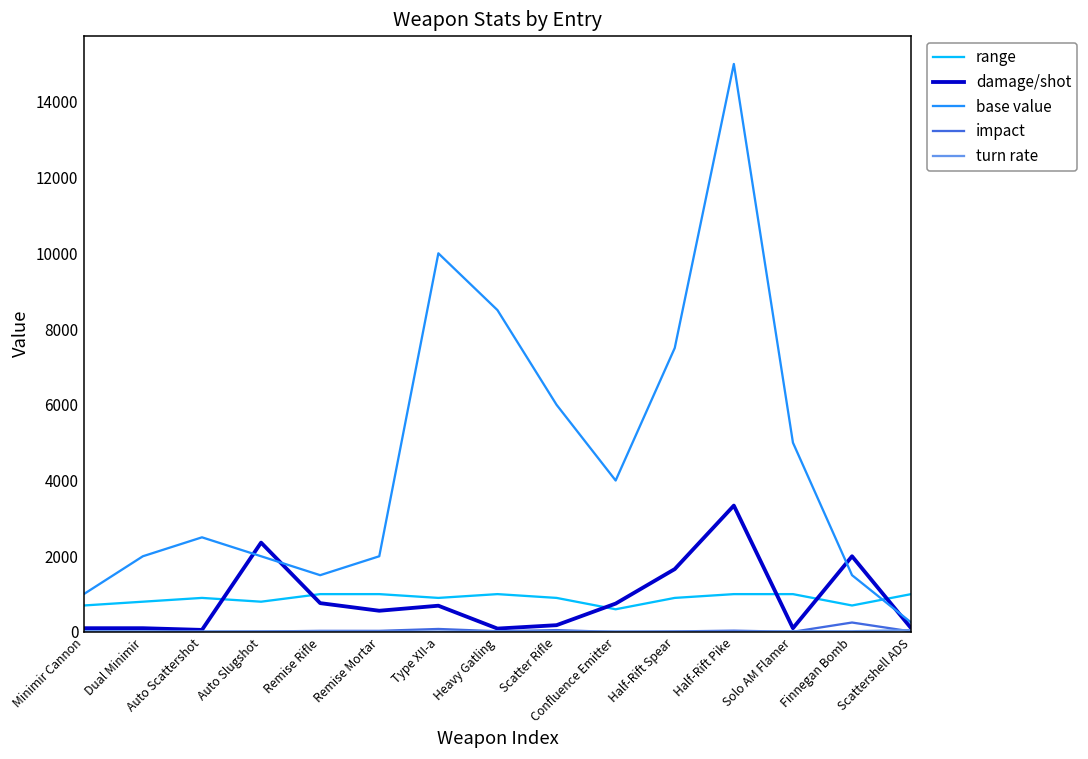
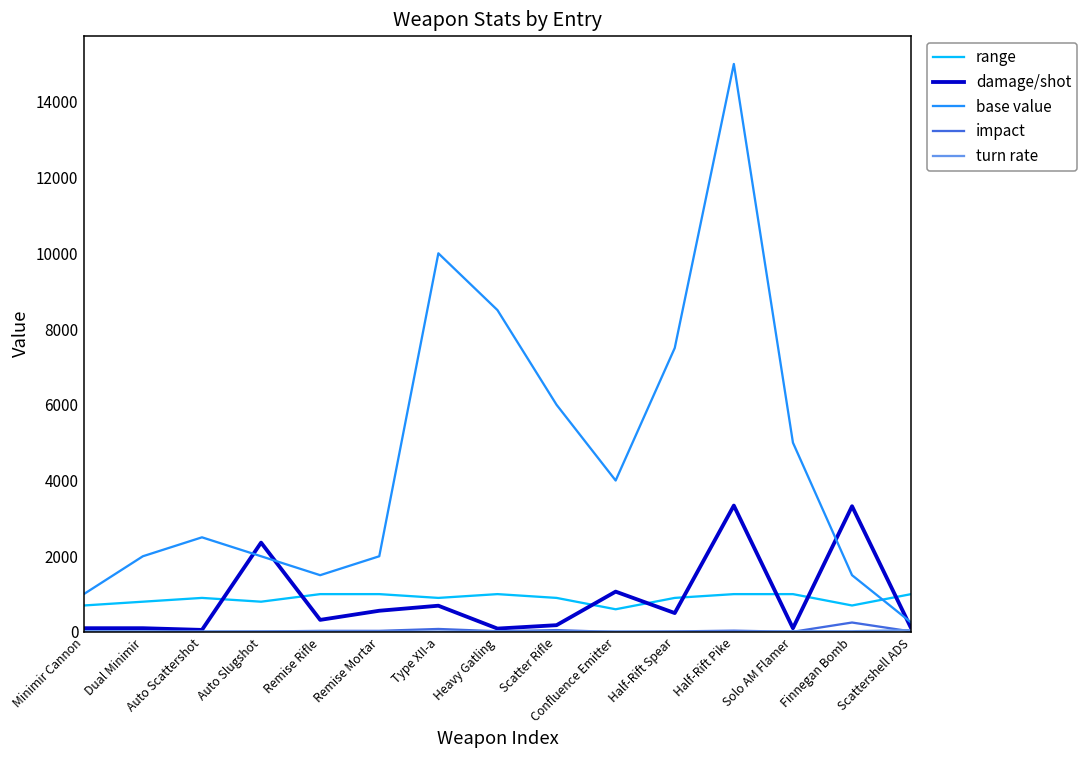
  {
    "damage/shot": {
      "Minimir Cannon": 100,
      "Dual Minimir": 100,
      "Auto Slugshot": 2400,
-     "Remise Rifle": 800,
+     "Remise Rifle": 300,
      "Remise Mortar": 600,
      "Type XII-a": 700,
      "Scatter Rifle": 200,
-     "Confluence Emitter": 800,
-     "Half-Rift Spear": 1700,
+     "Confluence Emitter": 1100,
+     "Half-Rift Spear": 500,
      "Half-Rift Pike": 3300,
      "Solo AM Flamer": 100,
-     "Finnegan Bomb": 2000
+     "Finnegan Bomb": 3300
    }
  }
